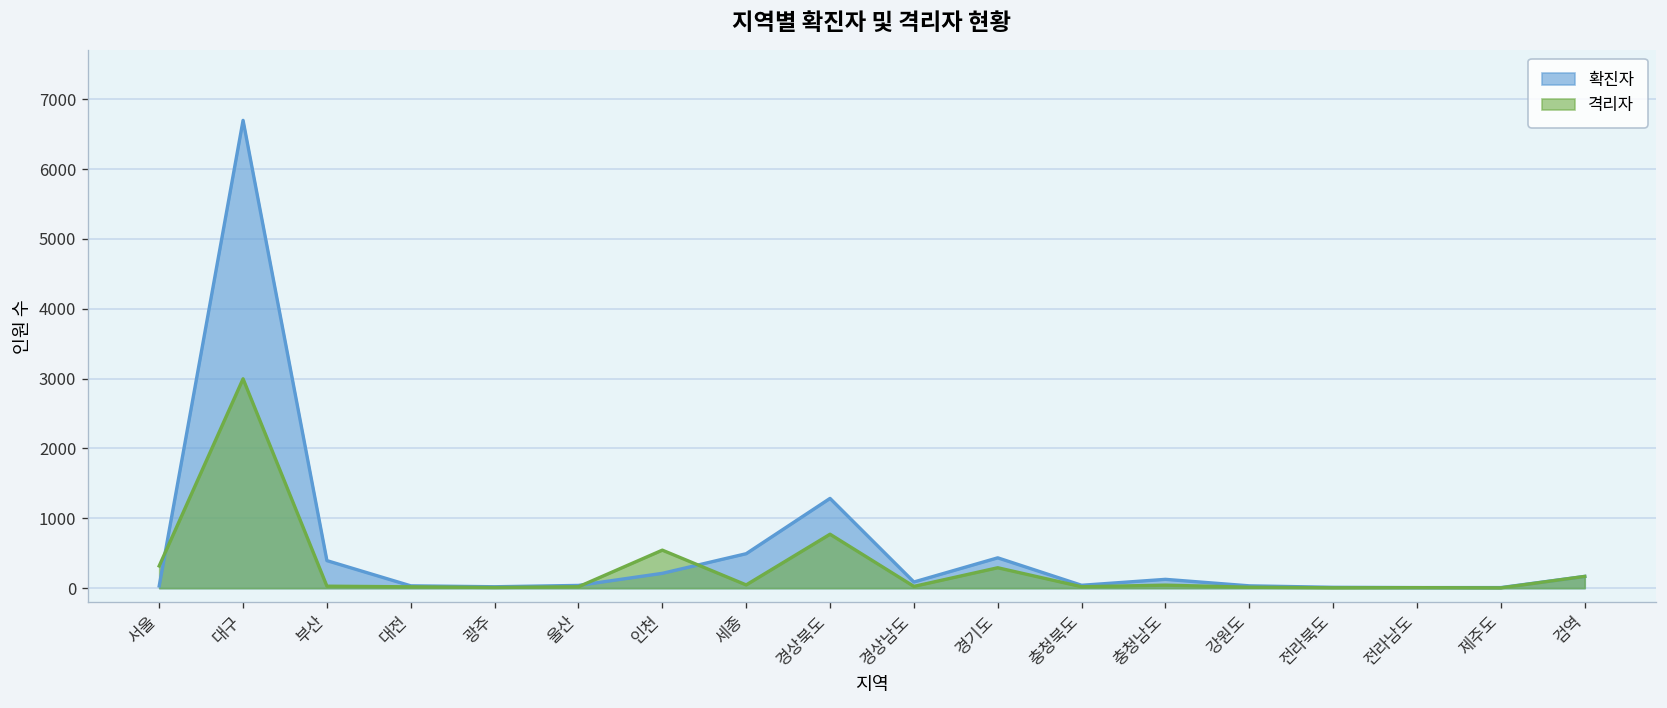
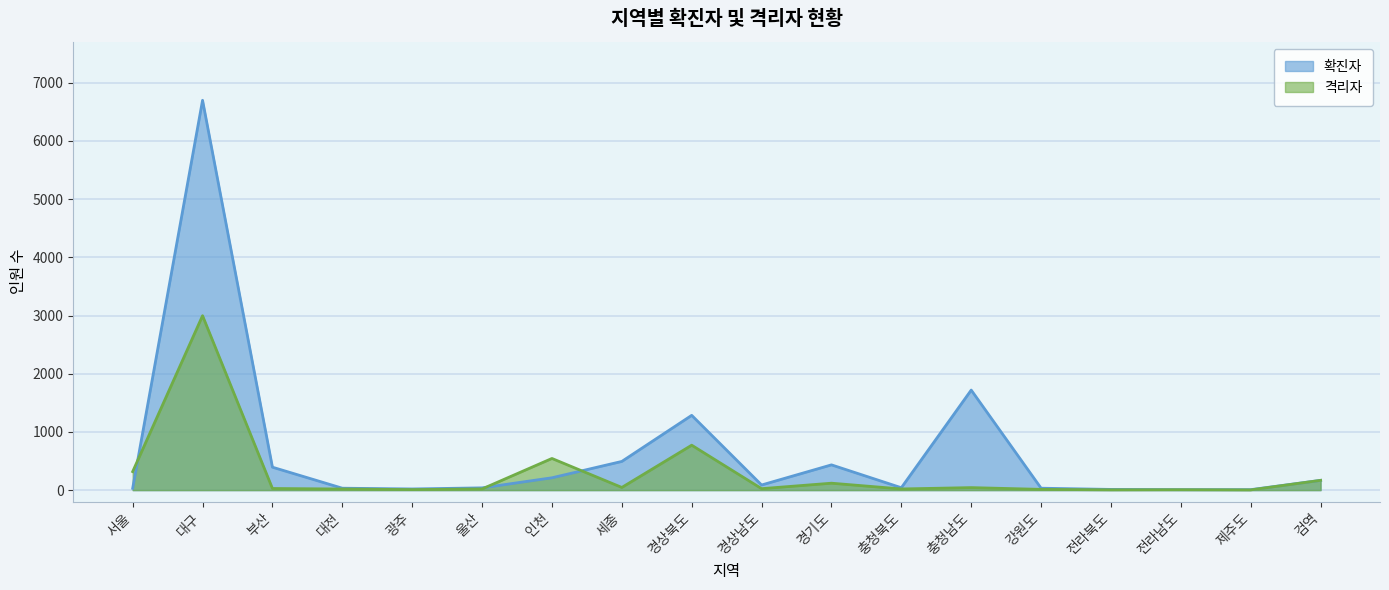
  {
    "확진자": {
      "서울": 0,
      "대구": 6700,
      "부산": 400,
      "인천": 200,
      "세종": 500,
      "경상북도": 1300,
      "경상남도": 100,
      "경기도": 400,
-     "충청남도": 100
+     "충청남도": 1700
    },
    "격리자": {
      "서울": 300,
      "대구": 3000,
      "부산": 0,
      "인천": 500,
      "세종": 0,
      "경상북도": 800,
      "경상남도": 0,
-     "경기도": 300,
+     "경기도": 100,
      "충청남도": 0
    }
  }
